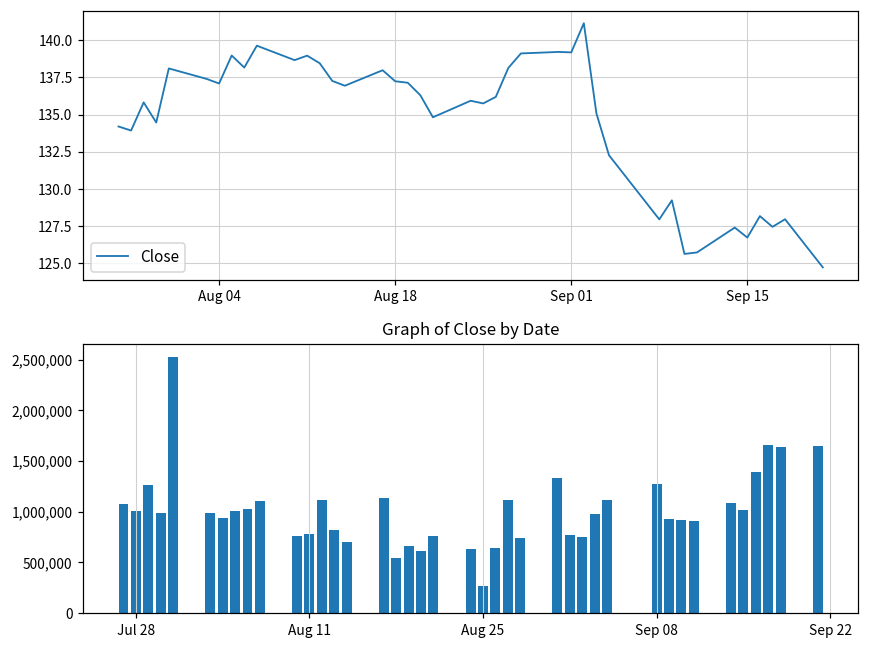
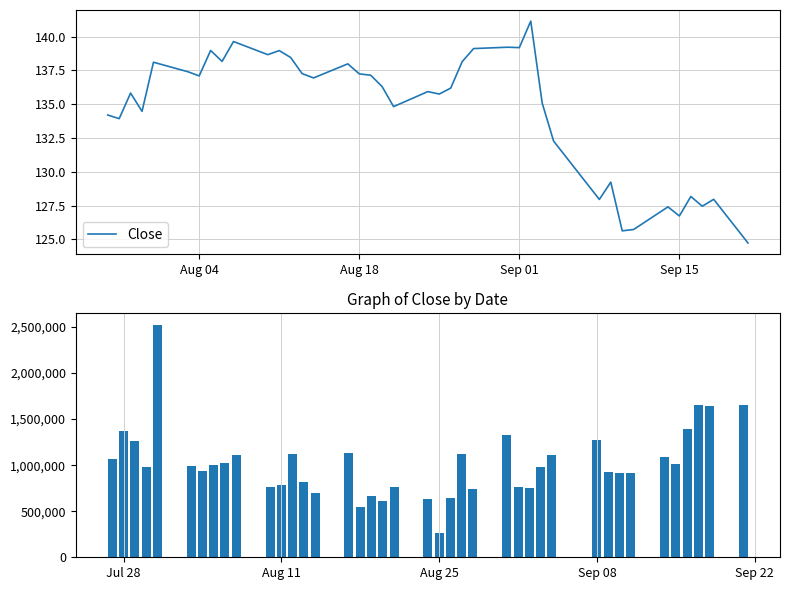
  {
    "Graph of Close by Date": {
-     "Jul 28": "1,000,000",
+     "Jul 28": "1,400,000",
      "Aug 11": "800,000",
      "Aug 25": "300,000",
      "Sep 08": "1,300,000"
    }
  }
